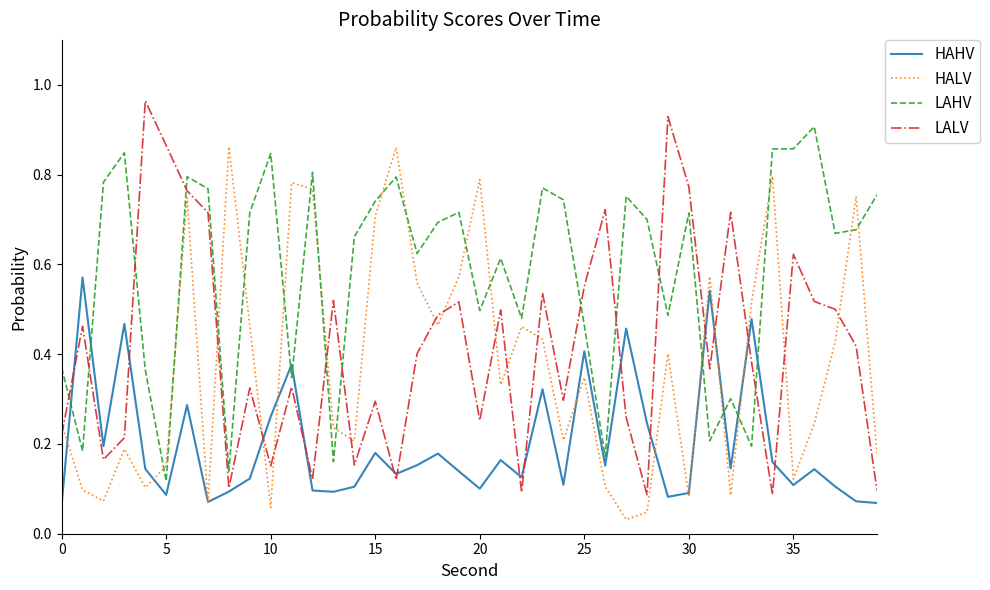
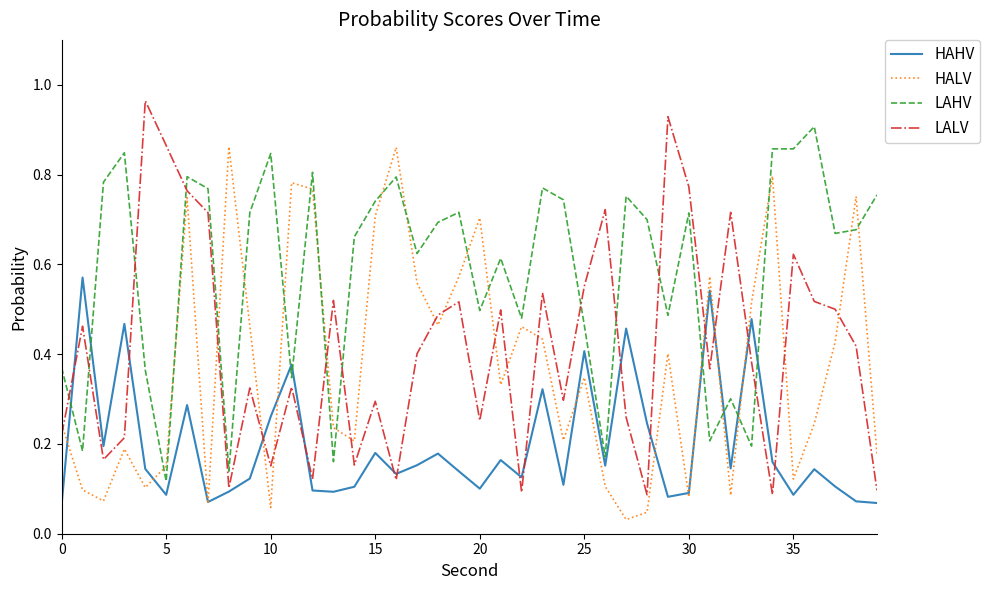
  {
    "HAHV": {
      "0": 0.07,
      "5": 0.09,
      "10": 0.26,
      "15": 0.18,
      "20": 0.10,
      "25": 0.41,
      "30": 0.09,
-     "35": 0.11
+     "35": 0.09
    },
    "HALV": {
      "0": 0.24,
      "5": 0.15,
      "10": 0.06,
      "15": 0.71,
-     "20": 0.79,
+     "20": 0.70,
      "25": 0.35,
      "30": 0.08,
      "35": 0.12
    },
    "LAHV": {
      "0": 0.37,
      "5": 0.12,
      "10": 0.85,
      "15": 0.74,
      "20": 0.50,
      "25": 0.46,
      "30": 0.71,
      "35": 0.86
    },
    "LALV": {
      "0": 0.22,
      "5": 0.86,
      "10": 0.15,
      "15": 0.30,
      "20": 0.25,
      "25": 0.55,
      "30": 0.77,
      "35": 0.62
    }
  }
